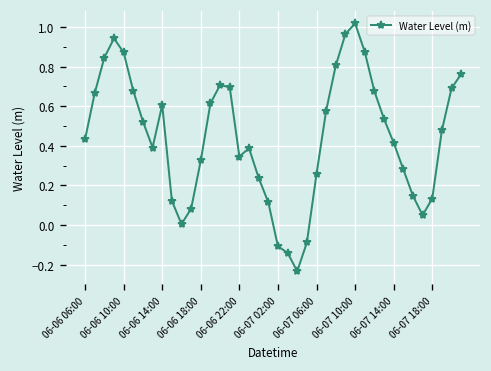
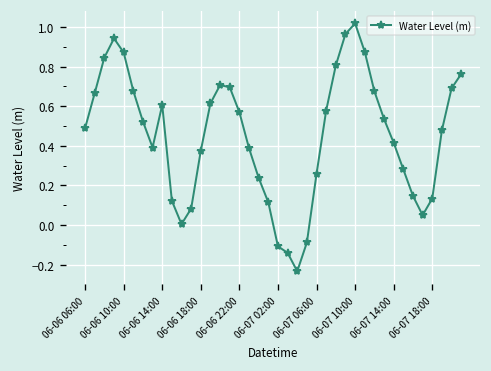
  {
-   "06-06 06:00": 0.43,
+   "06-06 06:00": 0.49,
    "06-06 10:00": 0.87,
    "06-06 14:00": 0.61,
-   "06-06 18:00": 0.33,
-   "06-06 22:00": 0.35,
+   "06-06 18:00": 0.38,
+   "06-06 22:00": 0.57,
    "06-07 02:00": -0.11,
    "06-07 06:00": 0.26,
    "06-07 10:00": 1.02,
    "06-07 14:00": 0.42,
    "06-07 18:00": 0.13
  }
